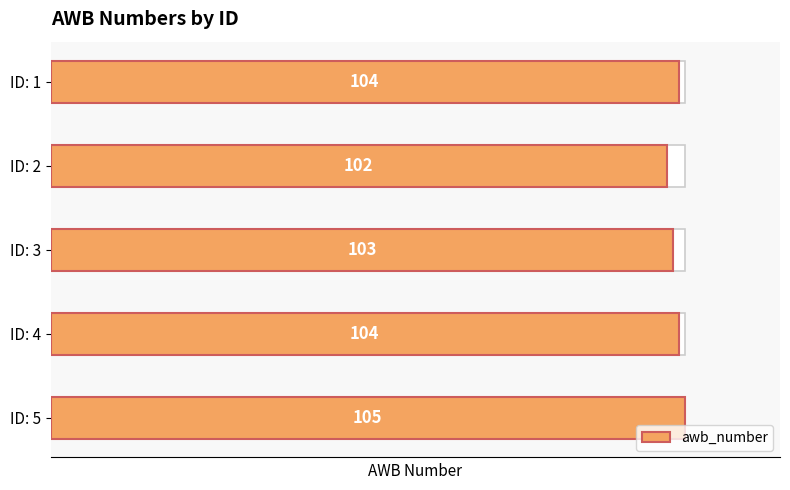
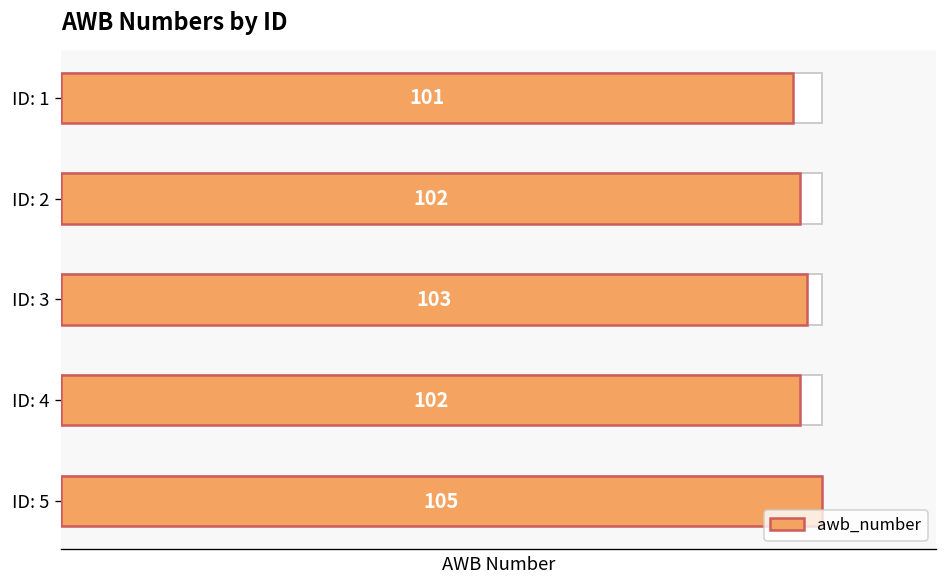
  {
    "awb_number": {
-     "ID: 1": 104,
-     "ID: 4": 104,
+     "ID: 1": 101,
+     "ID: 4": 102,
      "ID: 5": 105
    }
  }
